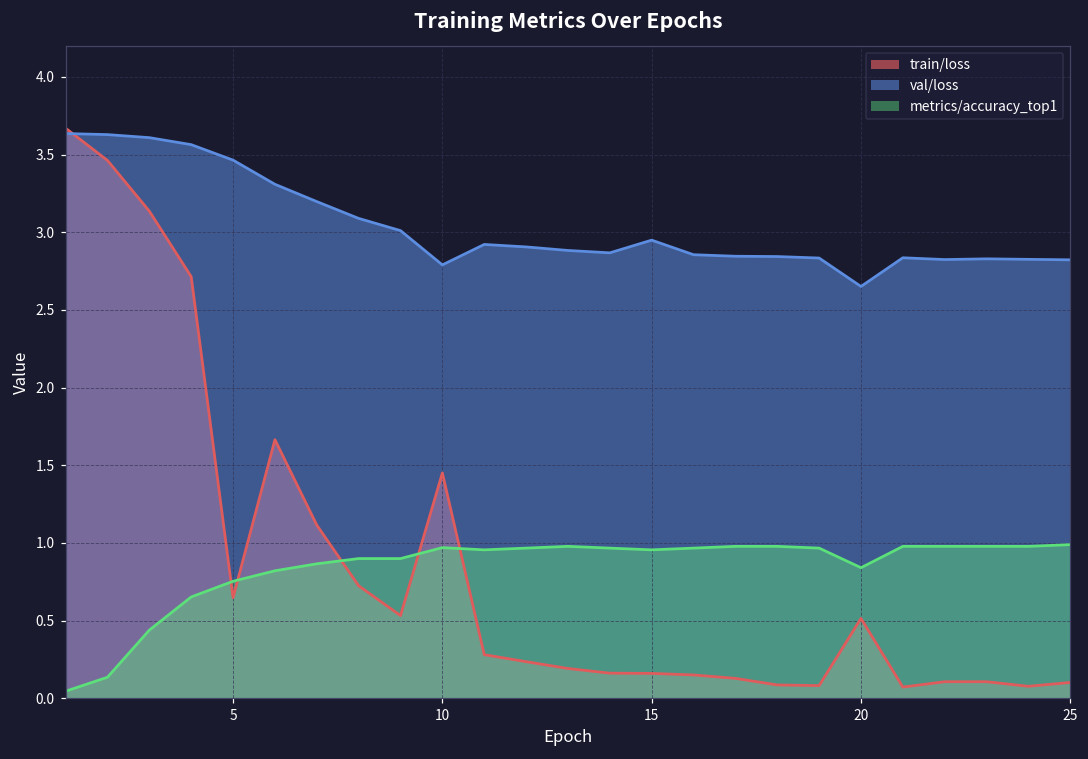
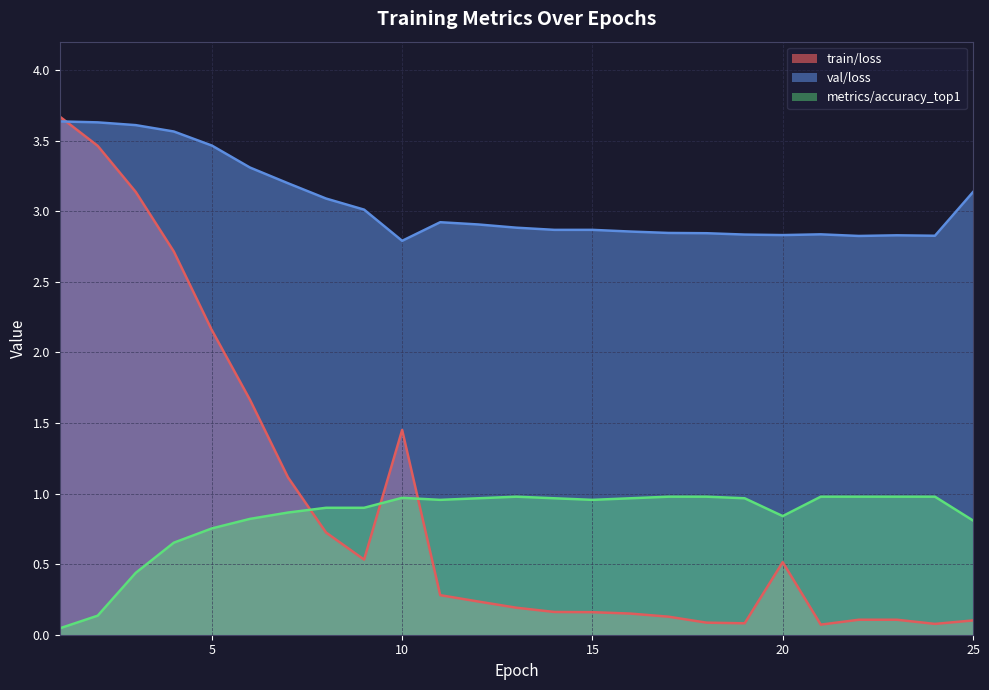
  {
    "train/loss": {
-     "5": 0.65,
+     "5": 2.16,
      "10": 1.45,
      "15": 0.16,
      "20": 0.51,
      "25": 0.10
    },
    "val/loss": {
      "5": 3.46,
      "10": 2.79,
-     "15": 2.95,
-     "20": 2.65,
-     "25": 2.82
+     "15": 2.87,
+     "20": 2.83,
+     "25": 3.13
    },
    "metrics/accuracy_top1": {
      "5": 0.75,
      "10": 0.97,
      "15": 0.96,
      "20": 0.84,
-     "25": 0.99
+     "25": 0.81
    }
  }
